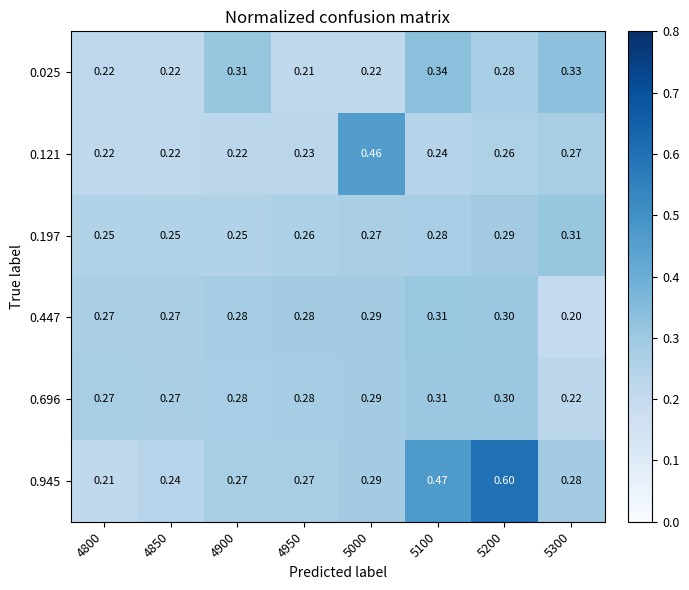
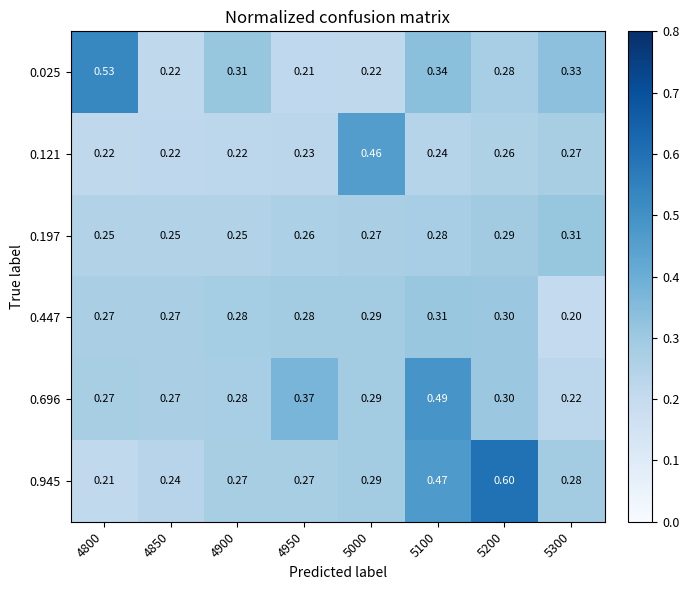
  {
    "0.025": {
-     "4800": 0.22,
+     "4800": 0.53,
      "4850": 0.22,
      "4900": 0.31,
      "4950": 0.21,
      "5000": 0.22,
      "5100": 0.34,
      "5200": 0.28,
      "5300": 0.33
    },
    "0.121": {
      "4800": 0.22,
      "4850": 0.22,
      "4900": 0.22,
      "4950": 0.23,
      "5000": 0.46,
      "5100": 0.24,
      "5200": 0.26,
      "5300": 0.27
    },
    "0.197": {
      "4800": 0.25,
      "4850": 0.25,
      "4900": 0.25,
      "4950": 0.26,
      "5000": 0.27,
      "5100": 0.28,
      "5200": 0.29,
      "5300": 0.31
    },
    "0.447": {
      "4800": 0.27,
      "4850": 0.27,
      "4900": 0.28,
      "4950": 0.28,
      "5000": 0.29,
      "5100": 0.31,
      "5200": 0.30,
      "5300": 0.20
    },
    "0.696": {
      "4800": 0.27,
      "4850": 0.27,
      "4900": 0.28,
-     "4950": 0.28,
+     "4950": 0.37,
      "5000": 0.29,
-     "5100": 0.31,
+     "5100": 0.49,
      "5200": 0.30,
      "5300": 0.22
    },
    "0.945": {
      "4800": 0.21,
      "4850": 0.24,
      "4900": 0.27,
      "4950": 0.27,
      "5000": 0.29,
      "5100": 0.47,
      "5200": 0.60,
      "5300": 0.28
    }
  }
